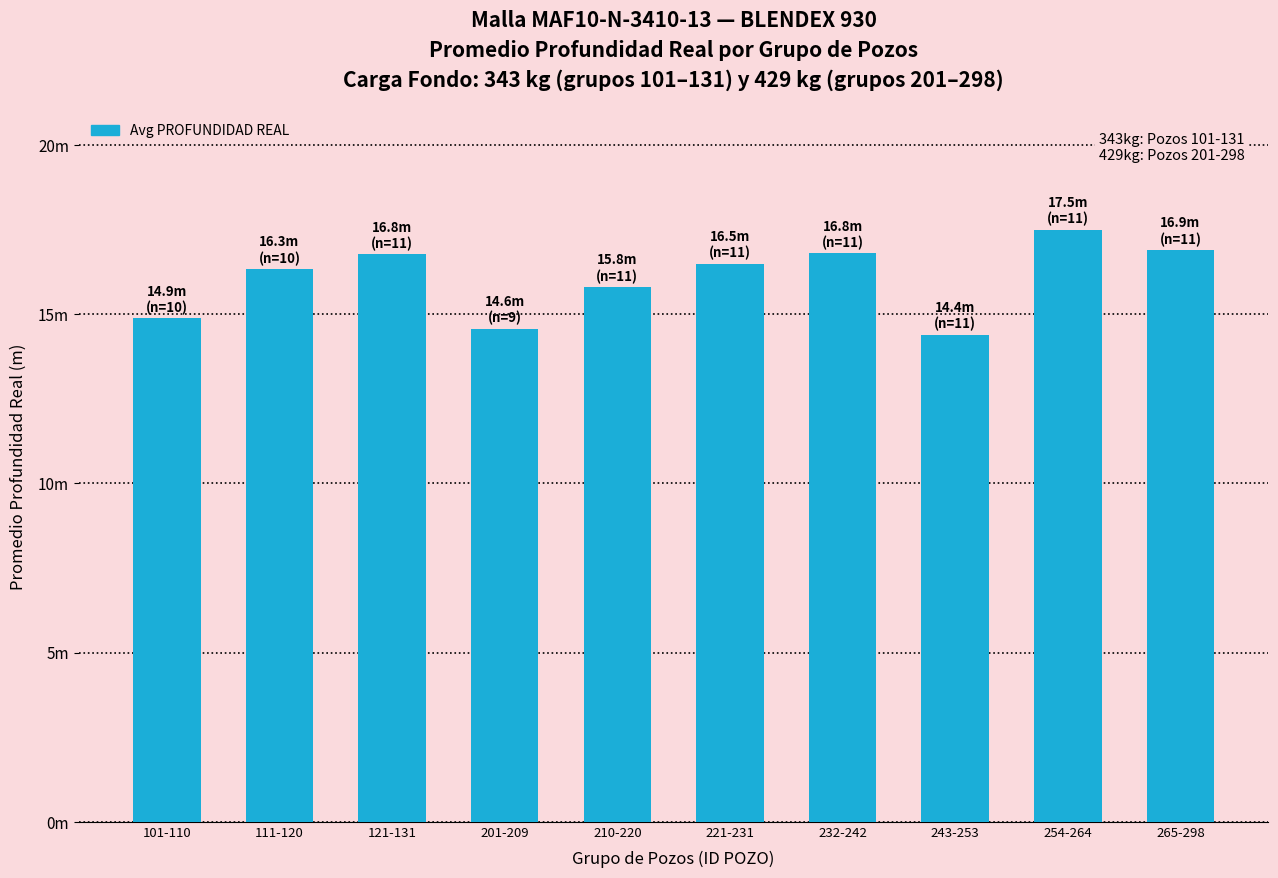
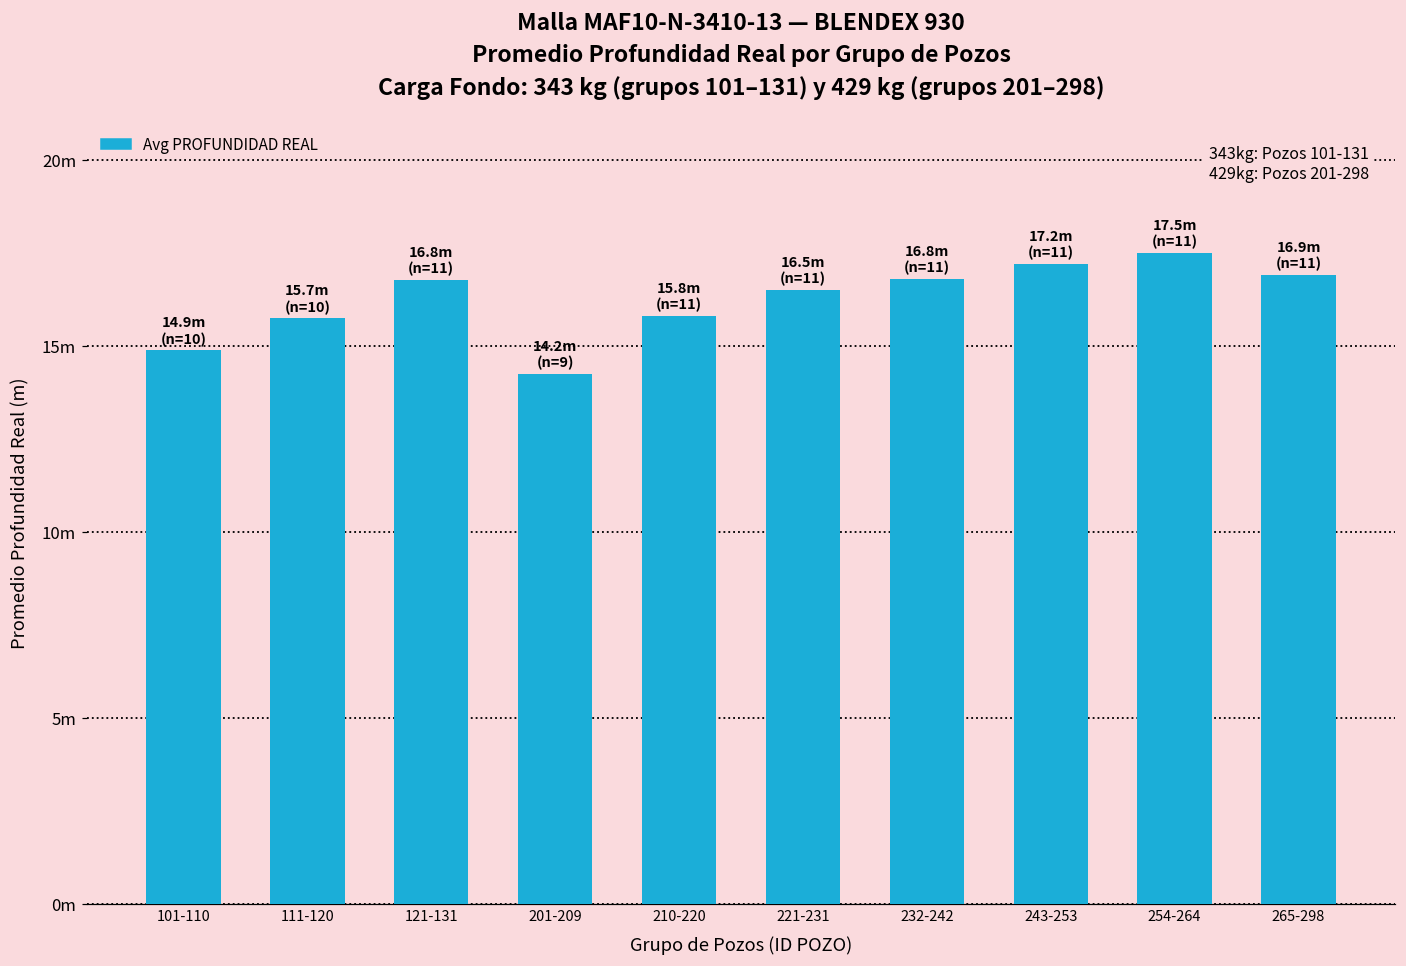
  {
    "101-110": "14.9m",
-   "111-120": "16.3m",
+   "111-120": "15.7m",
    "121-131": "16.8m",
-   "201-209": "14.6m",
+   "201-209": "14.2m",
    "210-220": "15.8m",
    "221-231": "16.5m",
    "232-242": "16.8m",
-   "243-253": "14.4m",
+   "243-253": "17.2m",
    "254-264": "17.5m",
    "265-298": "16.9m"
  }
